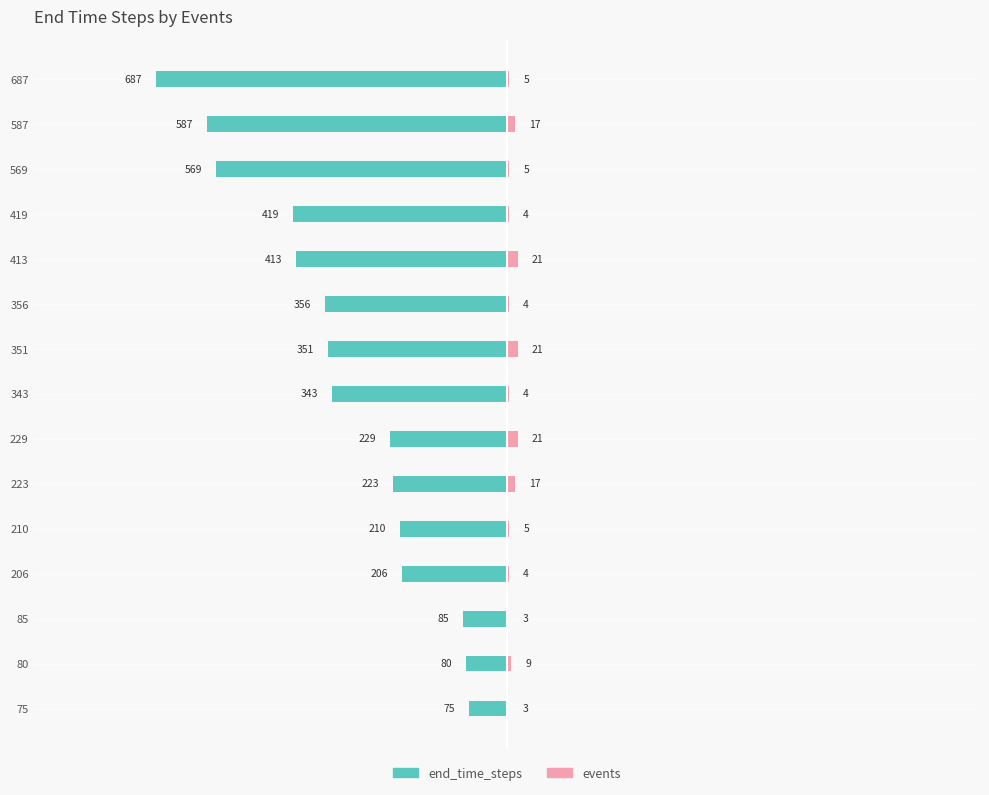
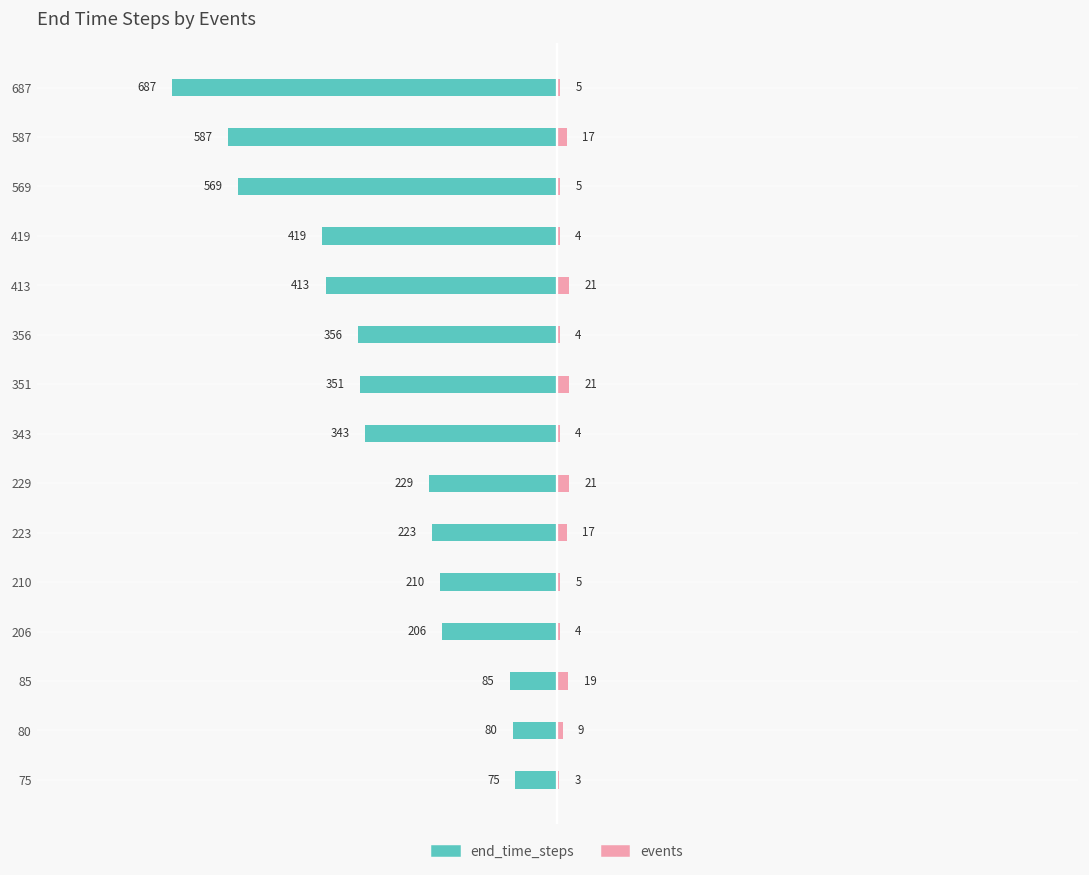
  {
    "events": {
      "687": 5,
      "587": 17,
      "569": 5,
      "419": 4,
      "413": 21,
      "356": 4,
      "351": 21,
      "343": 4,
      "229": 21,
      "223": 17,
      "210": 5,
      "206": 4,
-     "85": 3,
+     "85": 19,
      "80": 9,
      "75": 3
    }
  }
